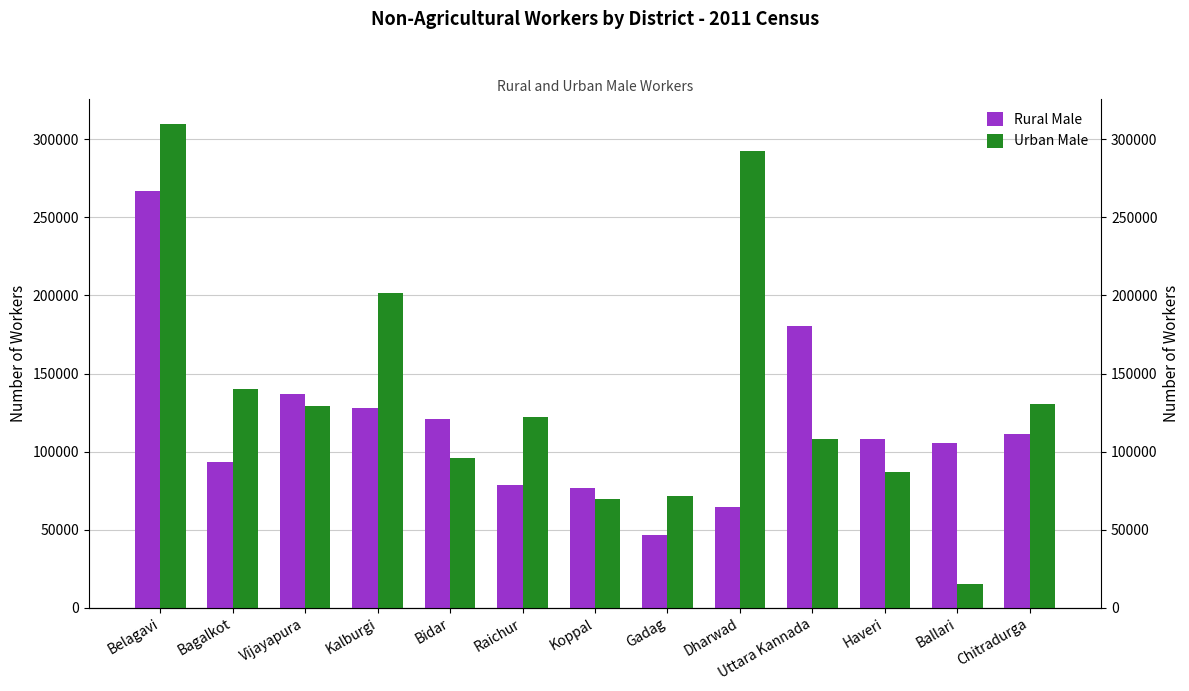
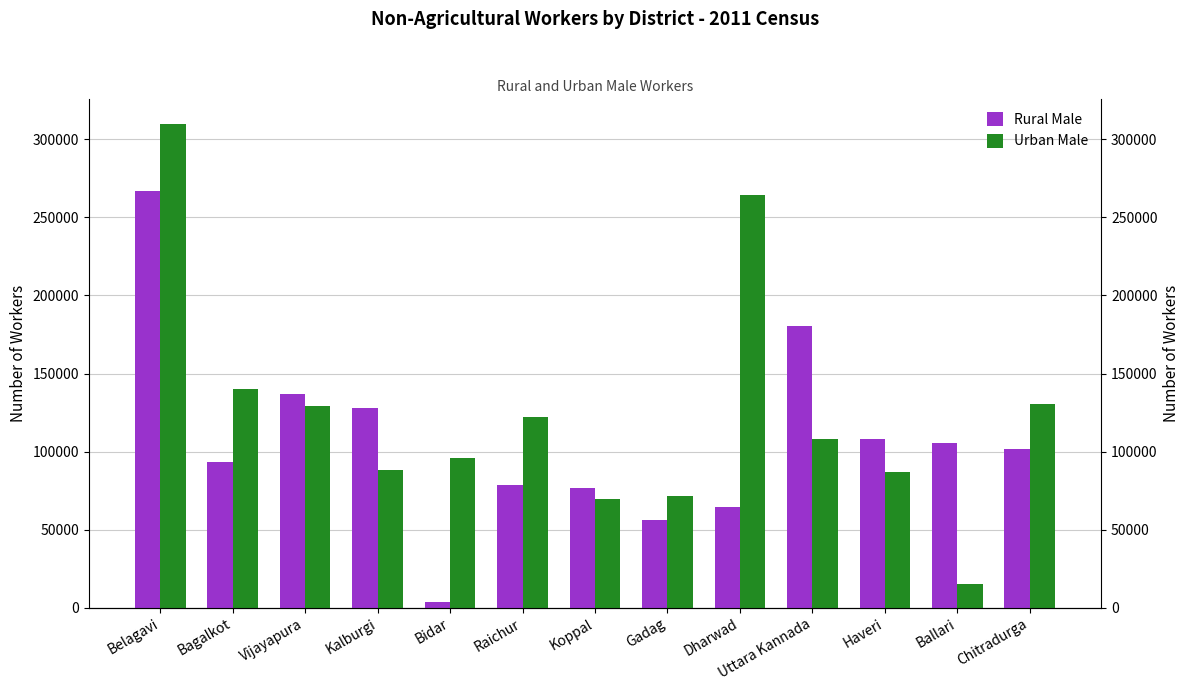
  {
    "Rural Male": {
      "Belagavi": 267000,
      "Bagalkot": 94000,
      "Vijayapura": 137000,
      "Kalburgi": 128000,
-     "Bidar": 121000,
+     "Bidar": 4000,
      "Raichur": 79000,
      "Koppal": 77000,
-     "Gadag": 46000,
+     "Gadag": 56000,
      "Dharwad": 64000,
      "Uttara Kannada": 180000,
      "Haveri": 108000,
      "Ballari": 105000,
-     "Chitradurga": 111000
+     "Chitradurga": 102000
    },
    "Urban Male": {
      "Belagavi": 310000,
      "Bagalkot": 140000,
      "Vijayapura": 129000,
-     "Kalburgi": 202000,
+     "Kalburgi": 88000,
      "Bidar": 96000,
      "Raichur": 122000,
      "Koppal": 69000,
      "Gadag": 72000,
-     "Dharwad": 293000,
+     "Dharwad": 264000,
      "Uttara Kannada": 108000,
      "Haveri": 87000,
      "Ballari": 15000,
      "Chitradurga": 130000
    }
  }
